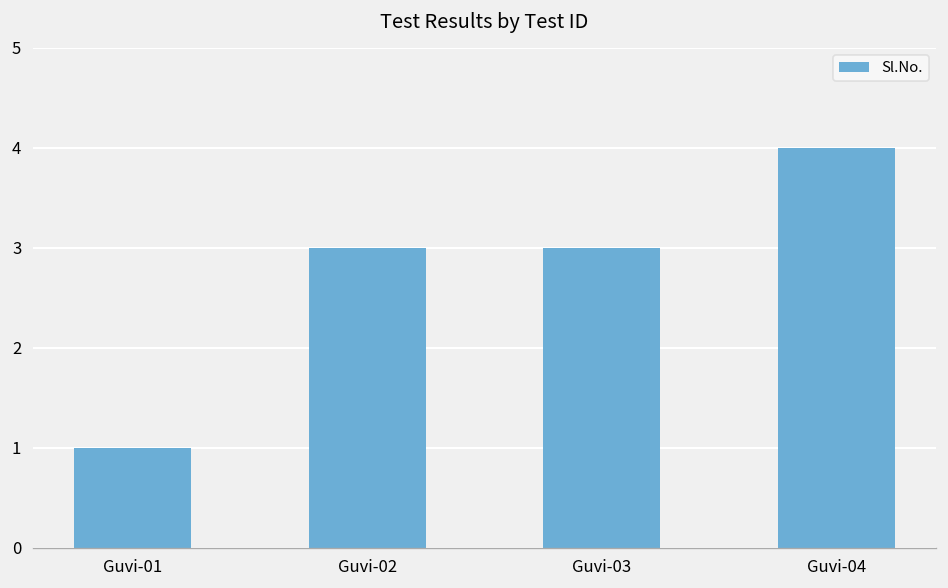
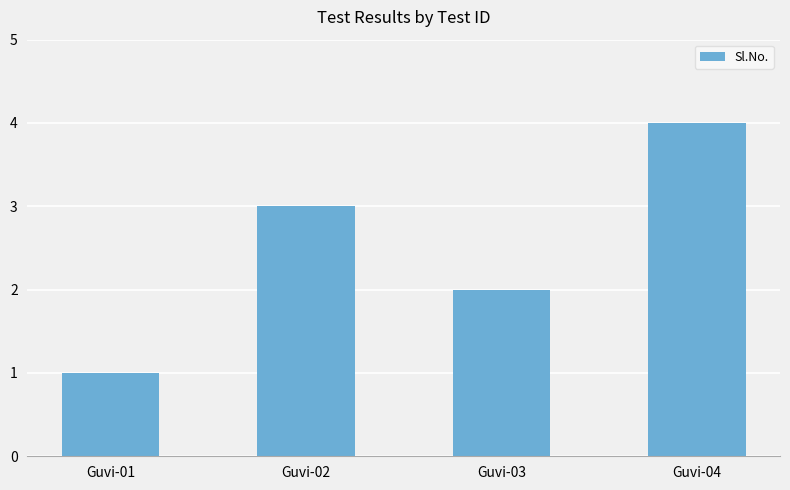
  {
    "Guvi-01": 1,
    "Guvi-02": 3,
-   "Guvi-03": 3,
+   "Guvi-03": 2,
    "Guvi-04": 4
  }
